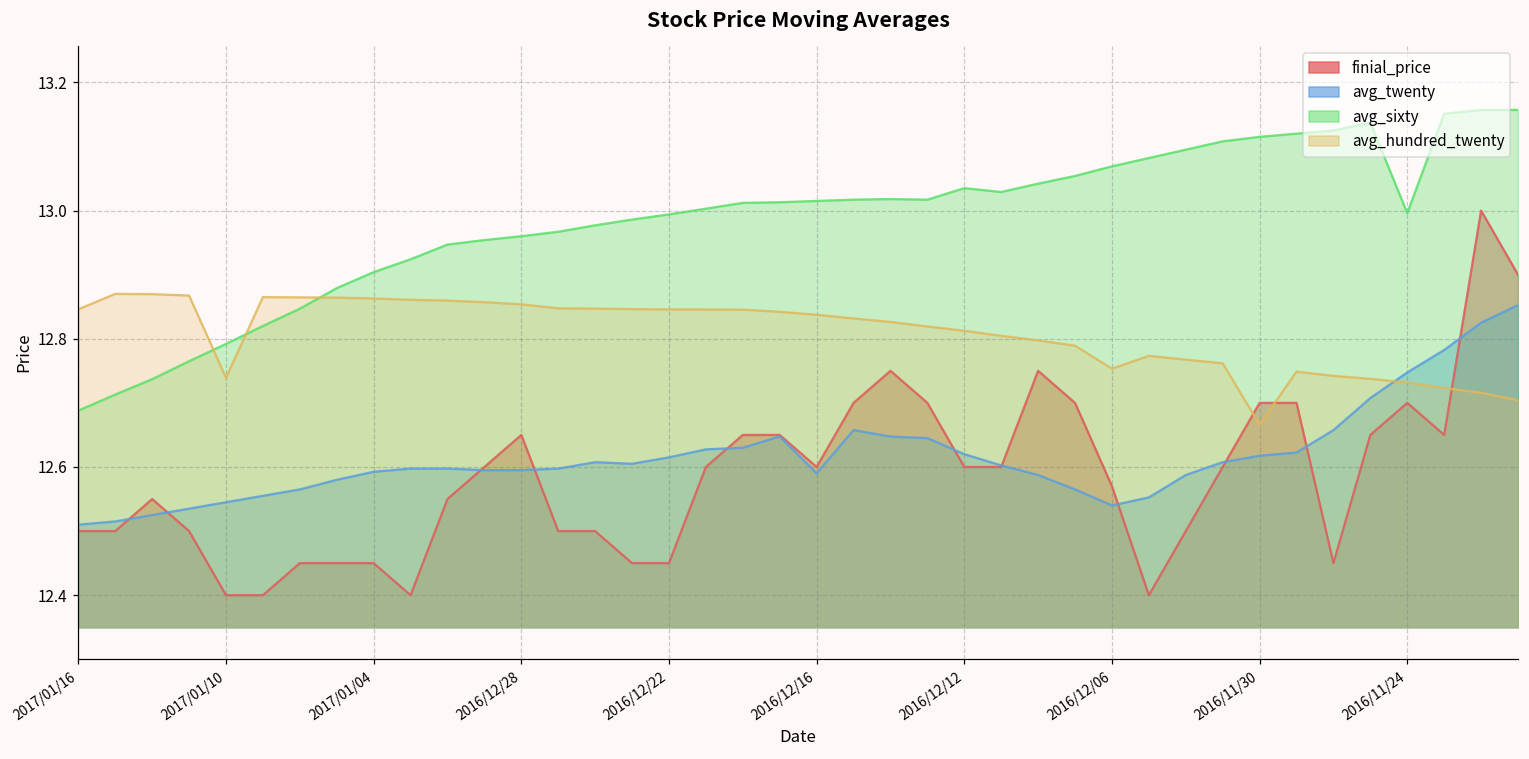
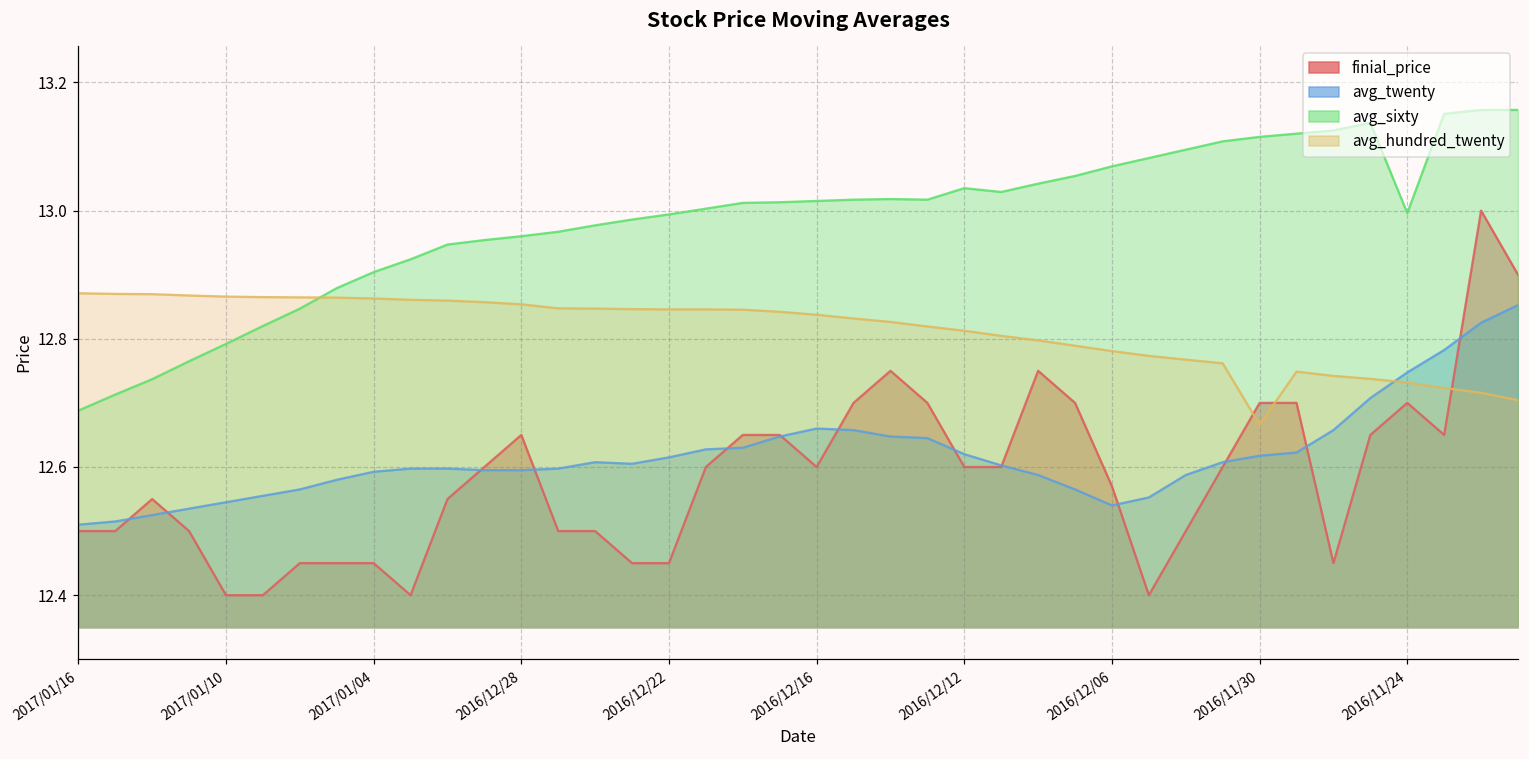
  {
    "finial_price": {
      "2017/01/16": 12.50,
      "2017/01/10": 12.40,
      "2017/01/04": 12.45,
      "2016/12/28": 12.65,
      "2016/12/22": 12.45,
      "2016/12/16": 12.60,
      "2016/12/12": 12.60,
      "2016/12/06": 12.57,
      "2016/11/30": 12.70,
      "2016/11/24": 12.70
    },
    "avg_twenty": {
      "2017/01/16": 12.51,
      "2017/01/10": 12.55,
      "2017/01/04": 12.59,
      "2016/12/28": 12.60,
      "2016/12/22": 12.62,
-     "2016/12/16": 12.59,
+     "2016/12/16": 12.66,
      "2016/12/12": 12.62,
      "2016/12/06": 12.54,
      "2016/11/30": 12.62,
      "2016/11/24": 12.75
    },
    "avg_sixty": {
      "2017/01/16": 12.69,
      "2017/01/10": 12.79,
      "2017/01/04": 12.90,
      "2016/12/28": 12.96,
      "2016/12/22": 12.99,
      "2016/12/16": 13.02,
      "2016/12/12": 13.04,
      "2016/12/06": 13.07,
      "2016/11/30": 13.12,
      "2016/11/24": 13.00
    },
    "avg_hundred_twenty": {
-     "2017/01/16": 12.85,
-     "2017/01/10": 12.74,
+     "2017/01/16": 12.87,
+     "2017/01/10": 12.87,
      "2017/01/04": 12.86,
      "2016/12/28": 12.85,
      "2016/12/22": 12.85,
      "2016/12/16": 12.84,
      "2016/12/12": 12.81,
-     "2016/12/06": 12.75,
+     "2016/12/06": 12.78,
      "2016/11/30": 12.67,
      "2016/11/24": 12.73
    }
  }
